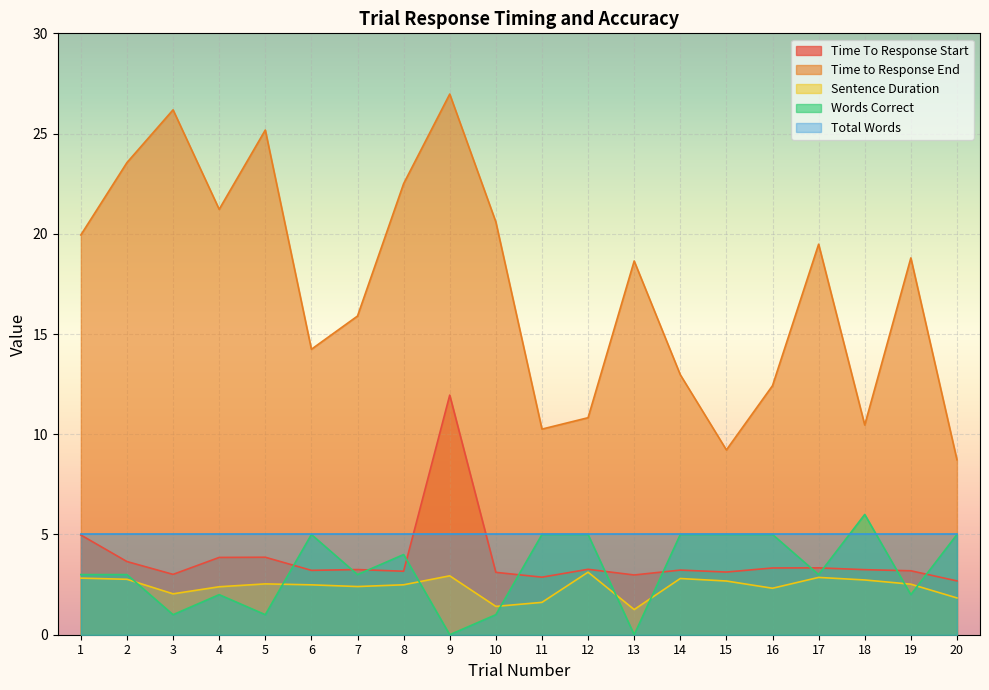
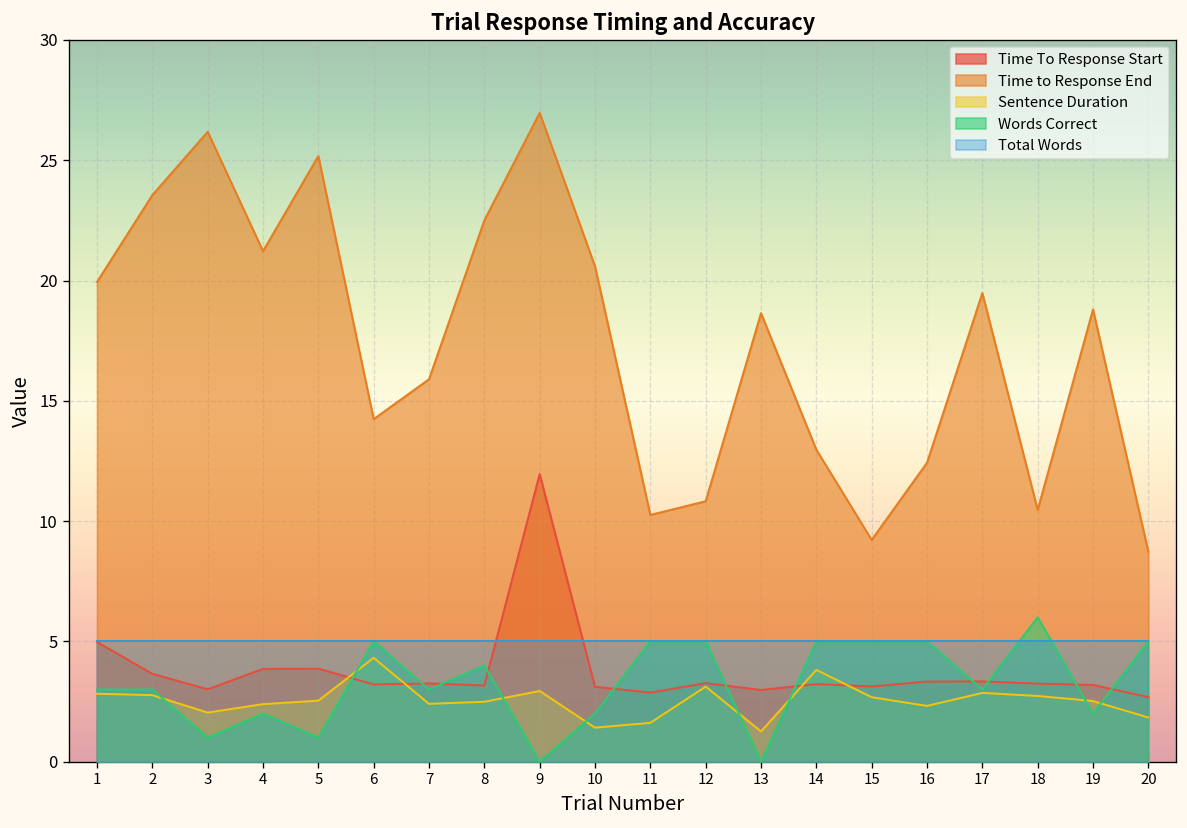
  {
    "Sentence Duration": {
      "1": 2.8,
      "2": 2.8,
      "3": 2.0,
      "4": 2.4,
      "5": 2.5,
-     "6": 2.5,
+     "6": 4.3,
      "7": 2.4,
      "8": 2.5,
      "9": 2.9,
      "10": 1.4,
      "11": 1.6,
      "12": 3.1,
      "13": 1.3,
-     "14": 2.8,
+     "14": 3.8,
      "15": 2.7,
      "16": 2.3,
      "17": 2.9,
      "18": 2.7,
      "19": 2.5,
      "20": 1.8
    },
    "Words Correct": {
      "1": 3,
      "2": 3,
      "3": 1,
      "4": 2,
      "5": 1,
      "7": 3,
      "8": 4,
      "9": 0,
-     "10": 1,
+     "10": 2,
      "13": 0,
      "17": 3,
      "18": 6,
      "19": 2
    },
    "Total Words": {
      "2": 5.0,
      "3": 5.0,
      "4": 5.0,
      "5": 5.0,
      "7": 5.0,
      "8": 5.0,
      "9": 5.0,
      "10": 5.0,
      "13": 5.0,
      "17": 5.0,
      "18": 5.0,
      "19": 5.0
    }
  }
